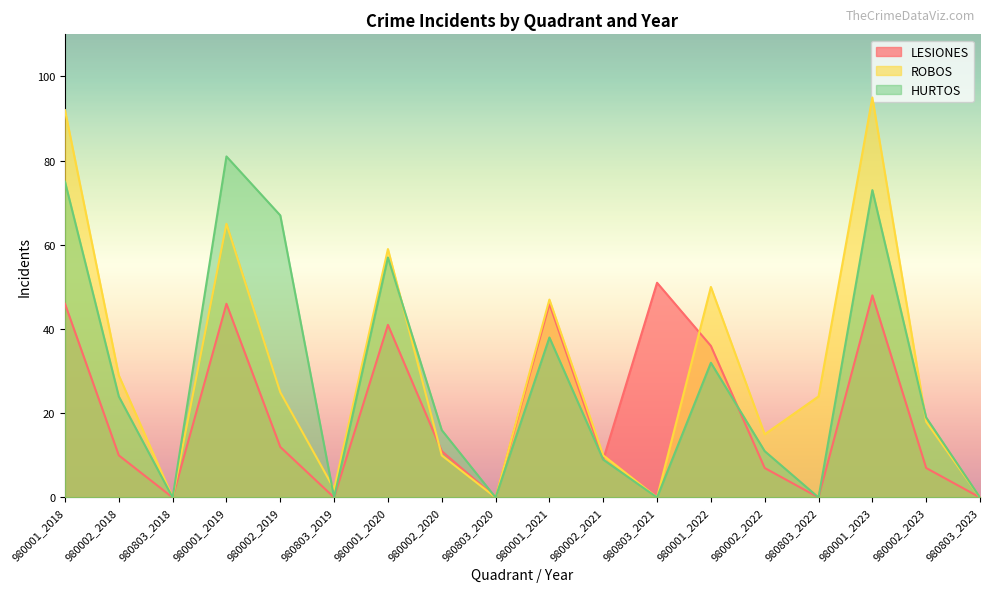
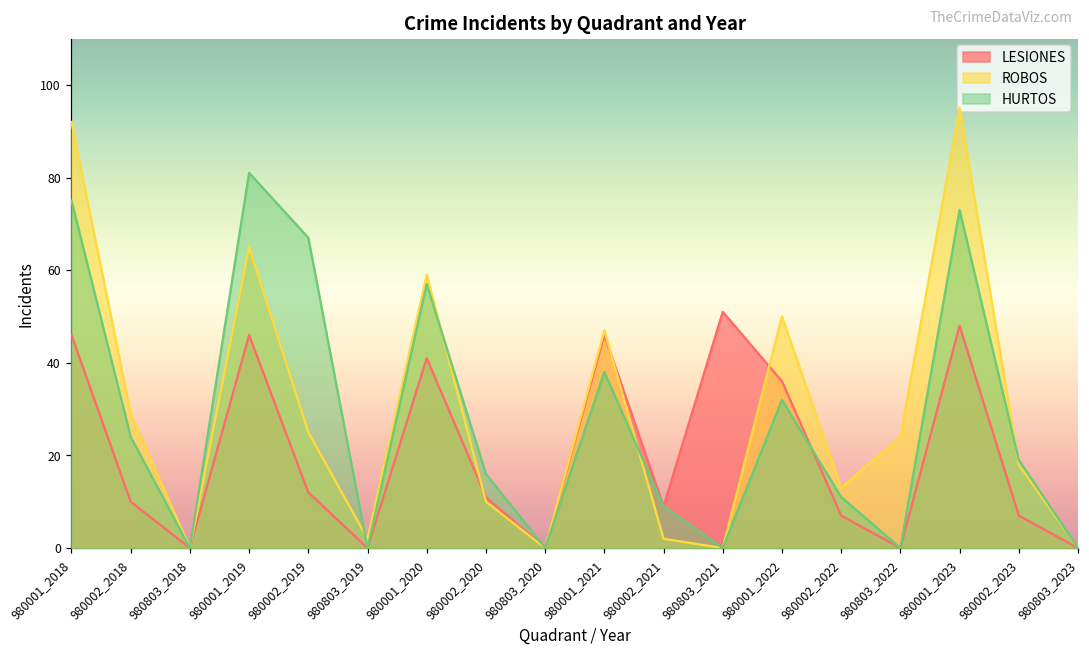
  {
    "LESIONES": {
      "980001_2018": 46,
      "980002_2018": 10,
      "980001_2019": 46,
      "980002_2019": 12,
      "980001_2020": 41,
      "980002_2020": 11,
      "980001_2021": 46,
      "980803_2021": 51,
      "980001_2022": 36,
      "980002_2022": 7,
      "980001_2023": 48,
      "980002_2023": 7
    },
    "ROBOS": {
      "980001_2018": 92,
      "980002_2018": 29,
      "980001_2019": 65,
      "980002_2019": 25,
      "980803_2019": 2,
      "980001_2020": 59,
      "980002_2020": 10,
      "980001_2021": 47,
-     "980002_2021": 10,
+     "980002_2021": 2,
      "980001_2022": 50,
-     "980002_2022": 15,
+     "980002_2022": 13,
      "980803_2022": 24,
      "980002_2023": 18
    },
    "HURTOS": {
      "980001_2018": 75,
      "980002_2018": 24,
      "980001_2019": 81,
      "980002_2019": 67,
      "980001_2020": 57,
      "980002_2020": 16,
      "980001_2021": 38,
      "980001_2022": 32,
      "980002_2022": 11,
      "980001_2023": 73,
      "980002_2023": 19
    }
  }
